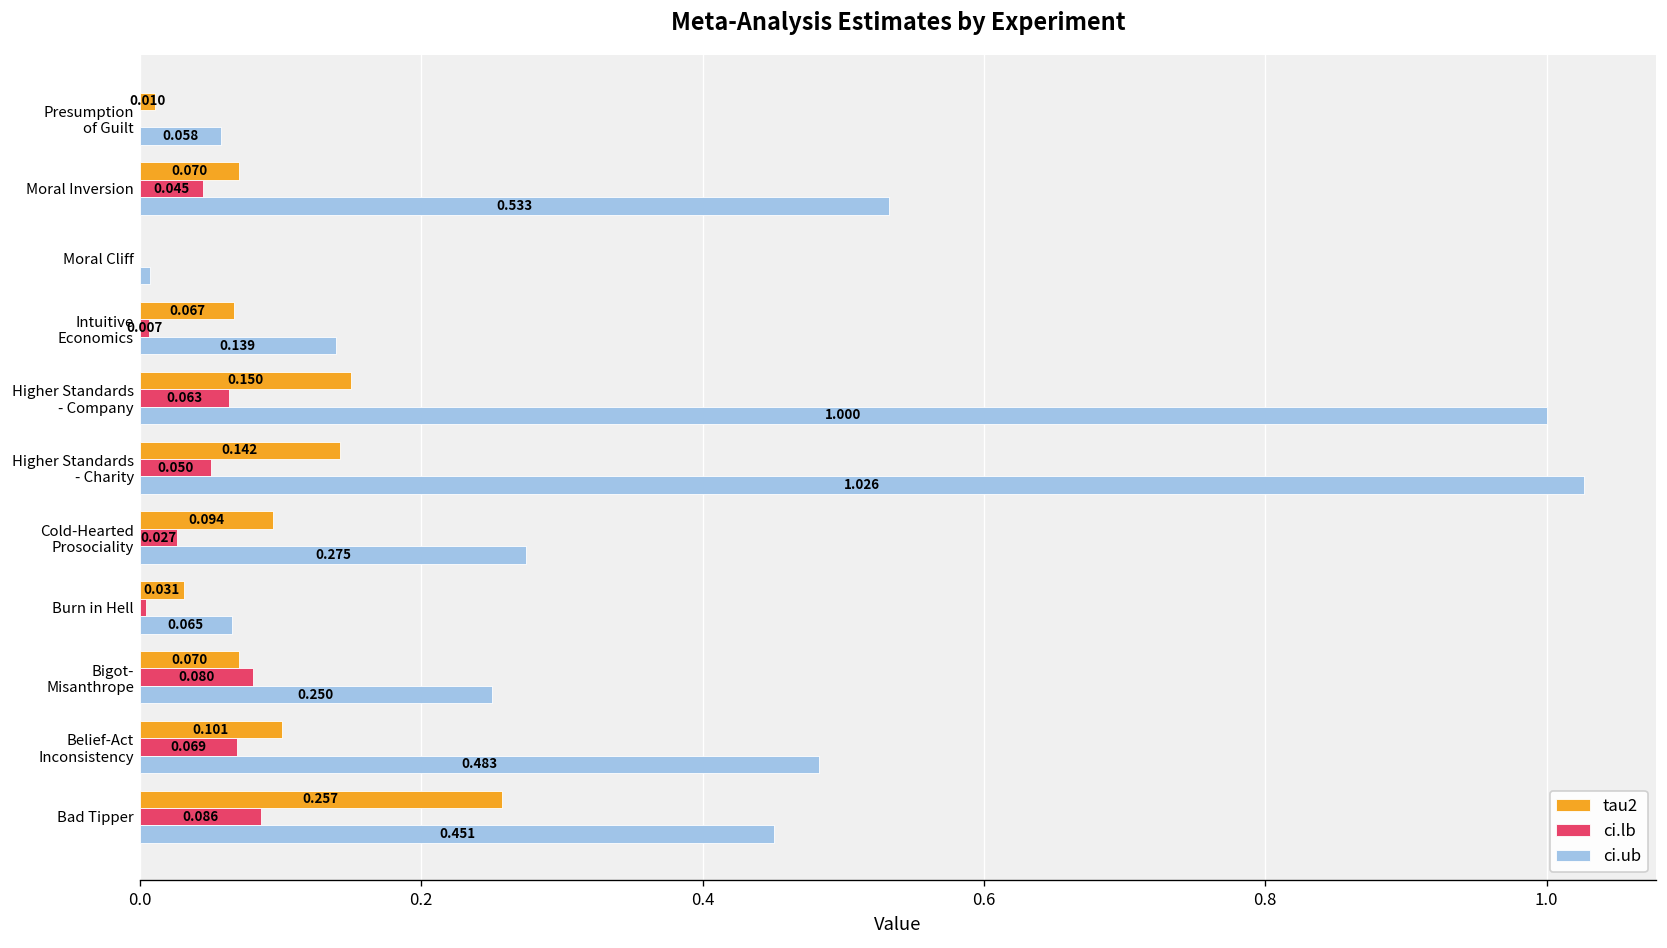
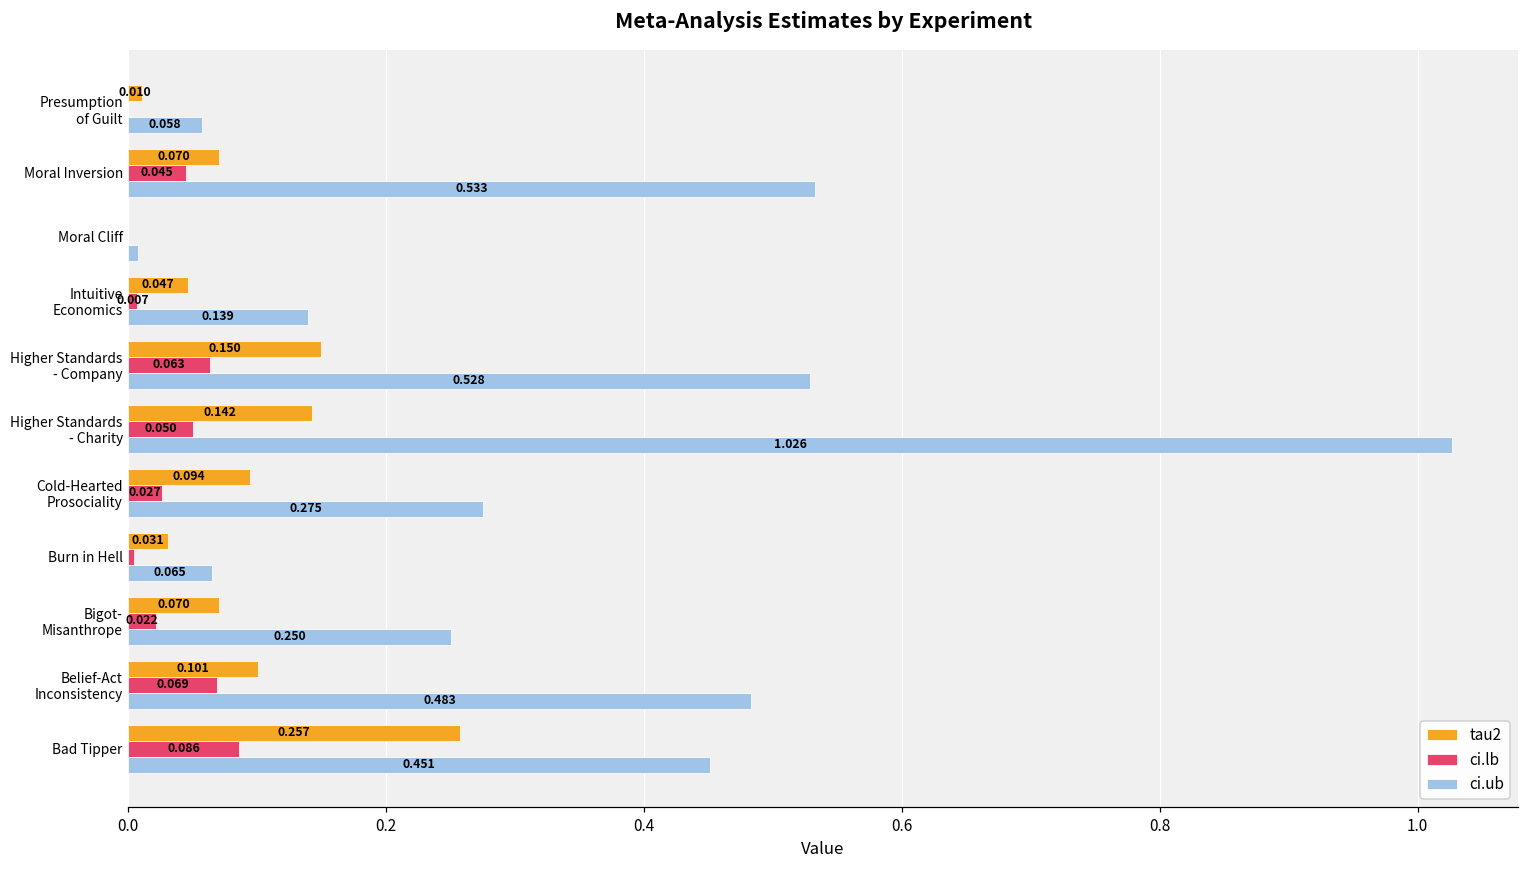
  {
    "tau2": {
      "Presumption of Guilt": 0.010,
      "Moral Inversion": 0.070,
-     "Intuitive Economics": 0.067,
+     "Intuitive Economics": 0.047,
      "Higher Standards - Company": 0.150,
      "Higher Standards - Charity": 0.142,
      "Cold-Hearted Prosociality": 0.094,
      "Burn in Hell": 0.031,
      "Bigot- Misanthrope": 0.070,
      "Belief-Act Inconsistency": 0.101,
      "Bad Tipper": 0.257
    },
    "ci.lb": {
      "Moral Inversion": 0.045,
      "Intuitive Economics": 0.007,
      "Higher Standards - Company": 0.063,
      "Higher Standards - Charity": 0.050,
      "Cold-Hearted Prosociality": 0.027,
-     "Bigot- Misanthrope": 0.080,
+     "Bigot- Misanthrope": 0.022,
      "Belief-Act Inconsistency": 0.069,
      "Bad Tipper": 0.086
    },
    "ci.ub": {
      "Presumption of Guilt": 0.058,
      "Moral Inversion": 0.533,
      "Intuitive Economics": 0.139,
-     "Higher Standards - Company": 1.000,
+     "Higher Standards - Company": 0.528,
      "Higher Standards - Charity": 1.026,
      "Cold-Hearted Prosociality": 0.275,
      "Burn in Hell": 0.065,
      "Bigot- Misanthrope": 0.250,
      "Belief-Act Inconsistency": 0.483,
      "Bad Tipper": 0.451
    }
  }
